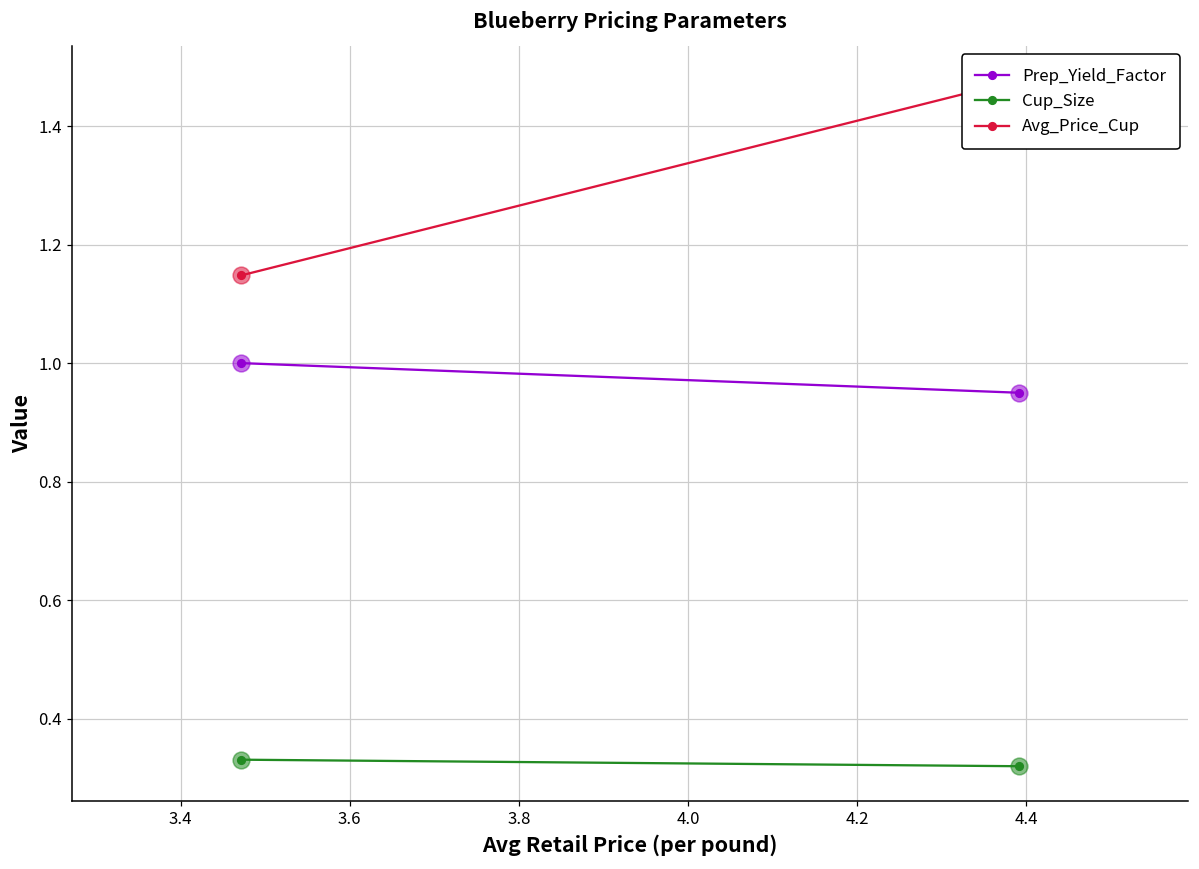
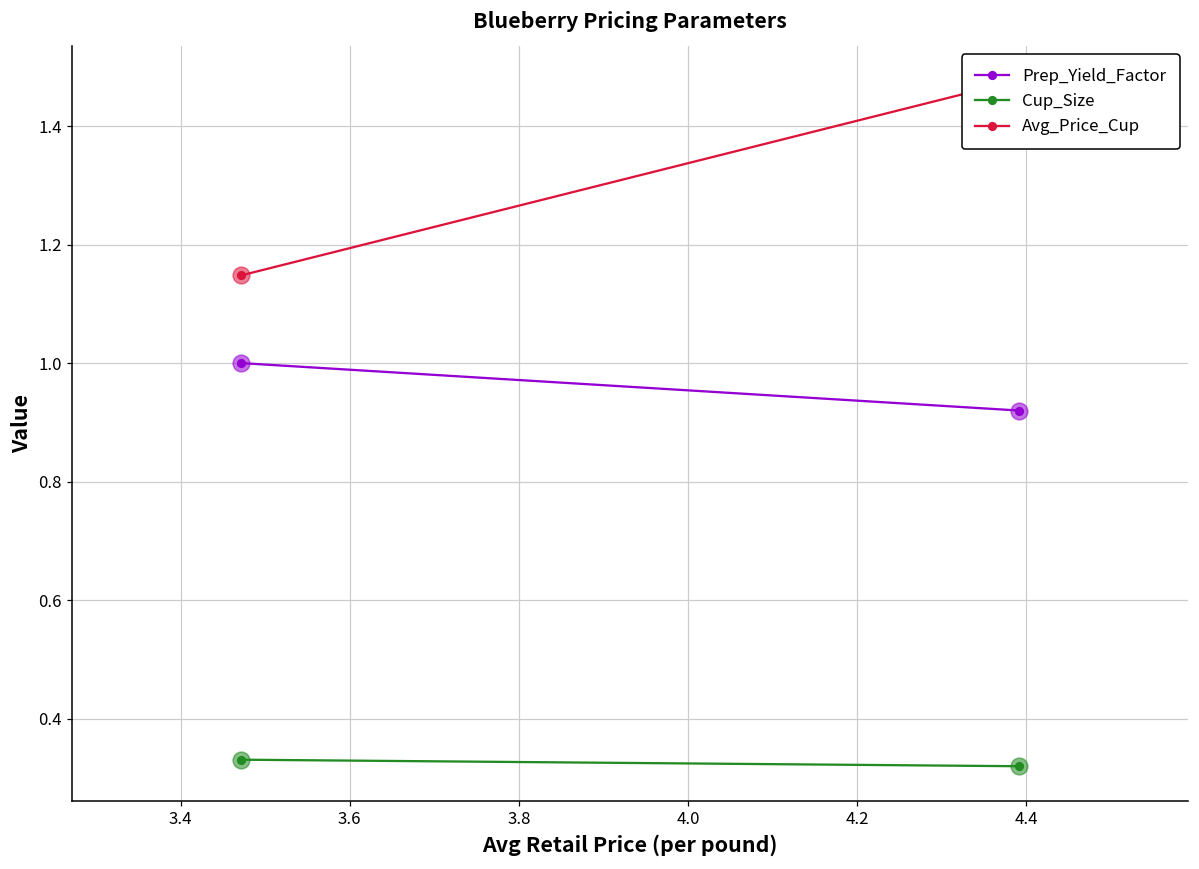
  {
    "Prep_Yield_Factor": {
-     "4.4": 0.95
+     "4.4": 0.92
    },
    "Cup_Size": {
      "4.4": 0.32
    }
  }
